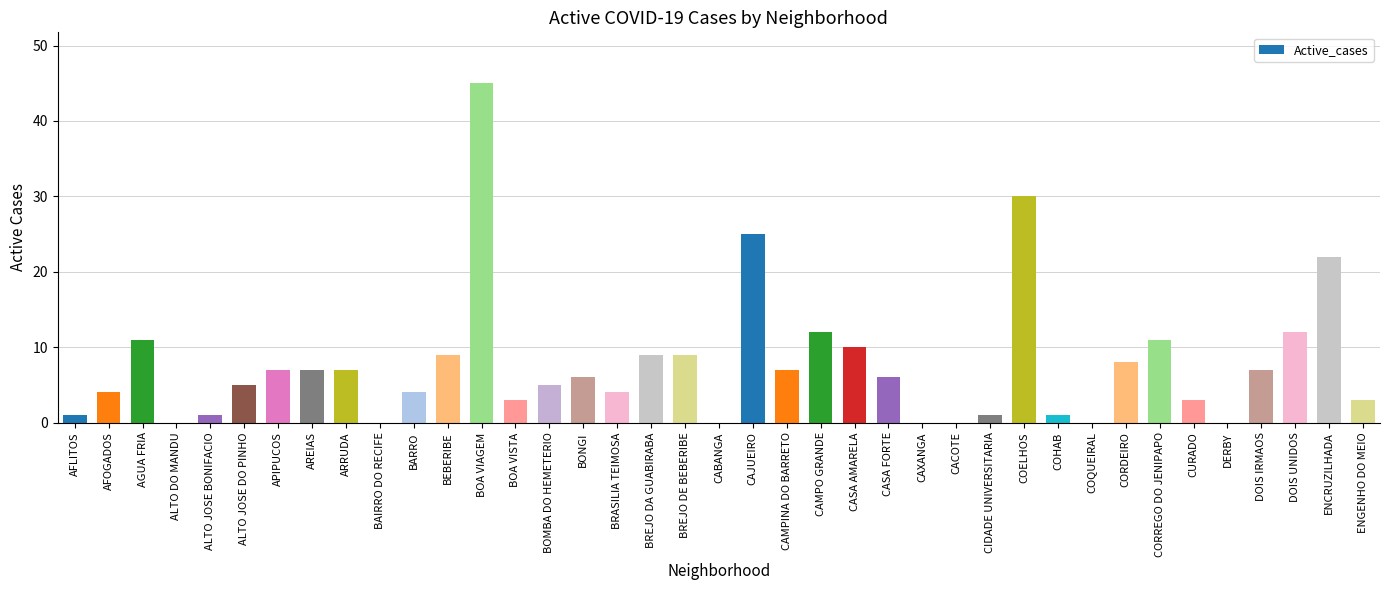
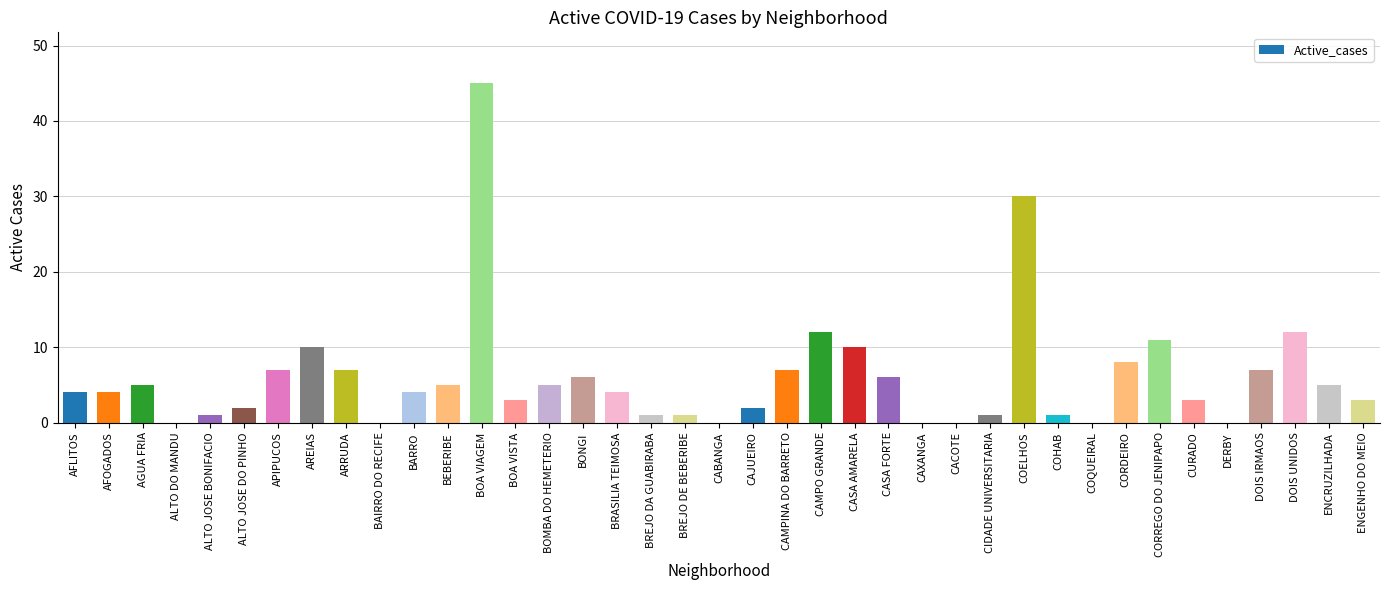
  {
-   "AFLITOS": 1,
+   "AFLITOS": 4,
    "AFOGADOS": 4,
-   "AGUA FRIA": 11,
+   "AGUA FRIA": 5,
    "ALTO DO MANDU": 0,
    "ALTO JOSE BONIFACIO": 1,
-   "ALTO JOSE DO PINHO": 5,
+   "ALTO JOSE DO PINHO": 2,
    "APIPUCOS": 7,
-   "AREIAS": 7,
+   "AREIAS": 10,
    "ARRUDA": 7,
    "BAIRRO DO RECIFE": 0,
    "BARRO": 4,
-   "BEBERIBE": 9,
+   "BEBERIBE": 5,
    "BOA VIAGEM": 45,
    "BOA VISTA": 3,
    "BOMBA DO HEMETERIO": 5,
    "BONGI": 6,
    "BRASILIA TEIMOSA": 4,
-   "BREJO DA GUABIRABA": 9,
-   "BREJO DE BEBERIBE": 9,
+   "BREJO DA GUABIRABA": 1,
+   "BREJO DE BEBERIBE": 1,
    "CABANGA": 0,
-   "CAJUEIRO": 25,
+   "CAJUEIRO": 2,
    "CAMPINA DO BARRETO": 7,
    "CAMPO GRANDE": 12,
    "CASA AMARELA": 10,
    "CASA FORTE": 6,
    "CAXANGA": 0,
    "CACOTE": 0,
    "CIDADE UNIVERSITARIA": 1,
    "COELHOS": 30,
    "COHAB": 1,
    "COQUEIRAL": 0,
    "CORDEIRO": 8,
    "CORREGO DO JENIPAPO": 11,
    "CURADO": 3,
    "DERBY": 0,
    "DOIS IRMAOS": 7,
    "DOIS UNIDOS": 12,
-   "ENCRUZILHADA": 22,
+   "ENCRUZILHADA": 5,
    "ENGENHO DO MEIO": 3
  }
